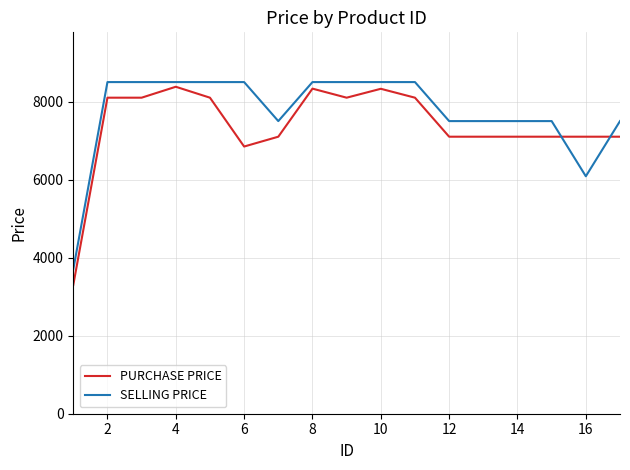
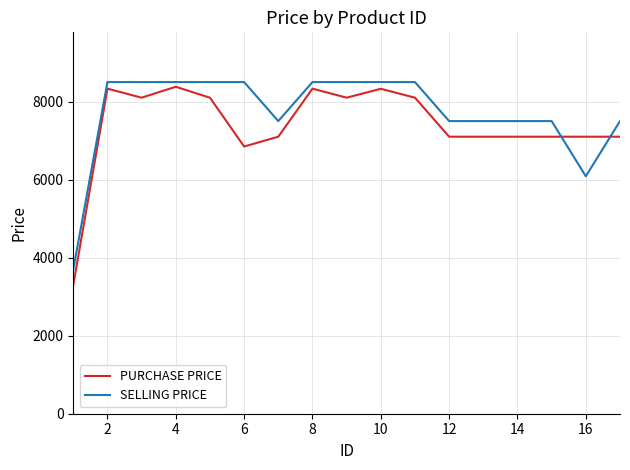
  {
    "PURCHASE PRICE": {
-     "2": 8100,
+     "2": 8300,
      "4": 8400,
      "6": 6800,
      "8": 8300,
      "10": 8300,
      "12": 7100,
      "14": 7100,
      "16": 7100
    },
    "SELLING PRICE": {
      "2": 8500,
      "4": 8500,
      "6": 8500,
      "8": 8500,
      "10": 8500,
      "12": 7500,
      "14": 7500,
      "16": 6100
    }
  }
